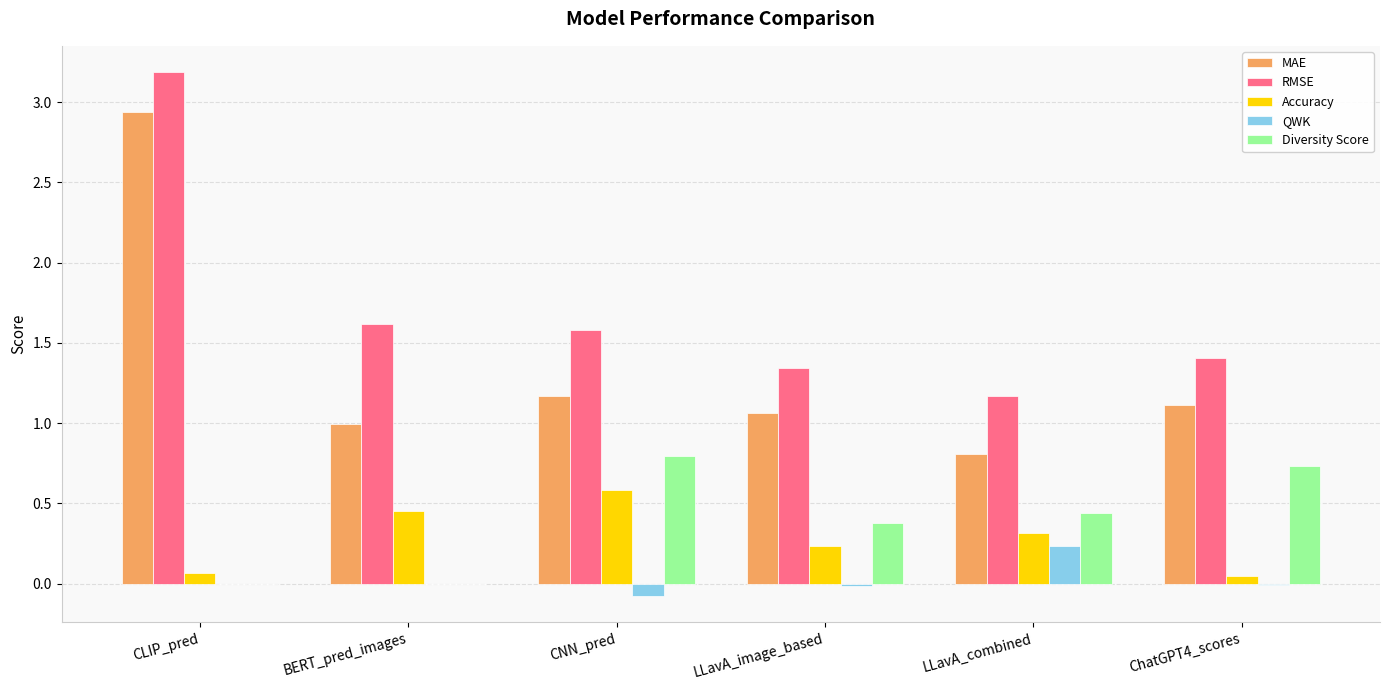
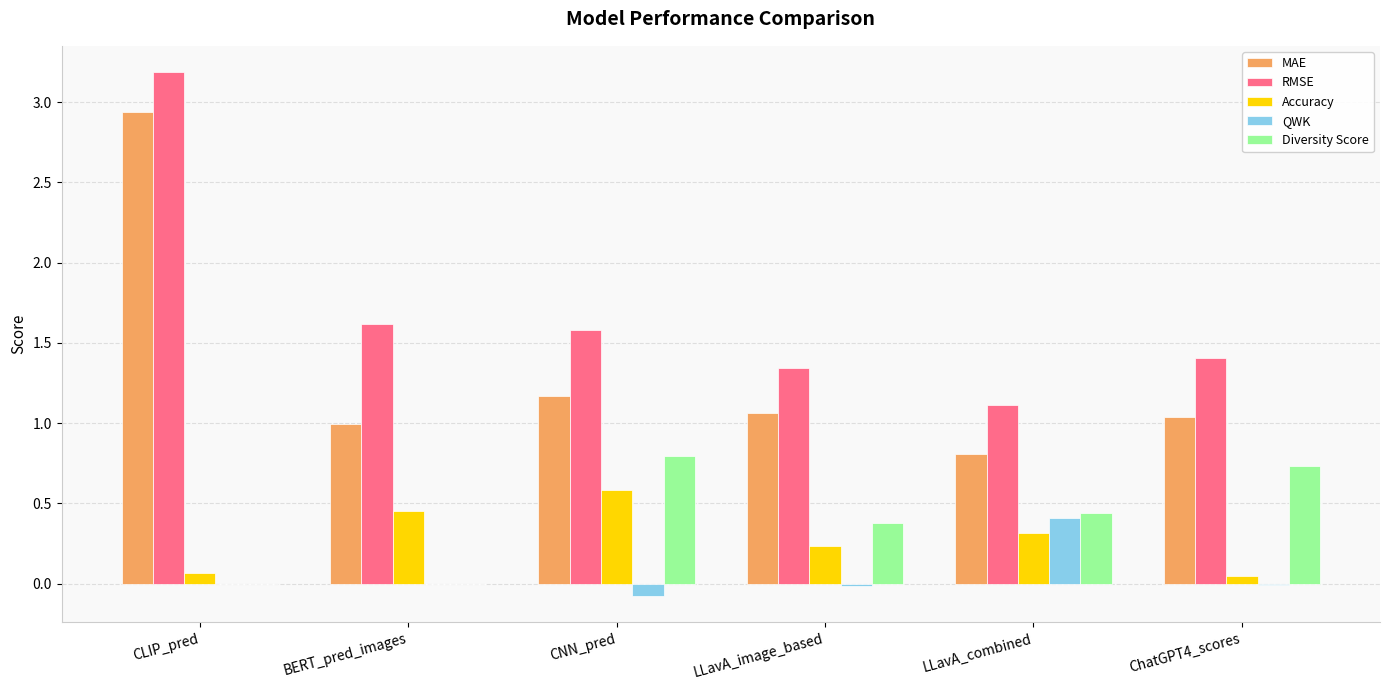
  {
    "MAE": {
      "CLIP_pred": 2.94,
      "BERT_pred_images": 1.00,
      "CNN_pred": 1.17,
      "LLavA_image_based": 1.06,
      "LLavA_combined": 0.81,
-     "ChatGPT4_scores": 1.12
+     "ChatGPT4_scores": 1.04
    },
    "RMSE": {
      "CLIP_pred": 3.19,
      "BERT_pred_images": 1.62,
      "CNN_pred": 1.58,
      "LLavA_image_based": 1.34,
-     "LLavA_combined": 1.17,
+     "LLavA_combined": 1.11,
      "ChatGPT4_scores": 1.40
    },
    "Accuracy": {
      "CLIP_pred": 0.06,
      "BERT_pred_images": 0.45,
      "CNN_pred": 0.58,
      "LLavA_image_based": 0.23,
      "LLavA_combined": 0.32,
      "ChatGPT4_scores": 0.05
    },
    "QWK": {
      "CLIP_pred": 0.00,
      "BERT_pred_images": 0.00,
      "CNN_pred": -0.08,
      "LLavA_image_based": -0.02,
-     "LLavA_combined": 0.23
+     "LLavA_combined": 0.41
    },
    "Diversity Score": {
      "CLIP_pred": 0.00,
      "BERT_pred_images": 0.00,
      "CNN_pred": 0.80,
      "LLavA_image_based": 0.38,
      "LLavA_combined": 0.44,
      "ChatGPT4_scores": 0.73
    }
  }
